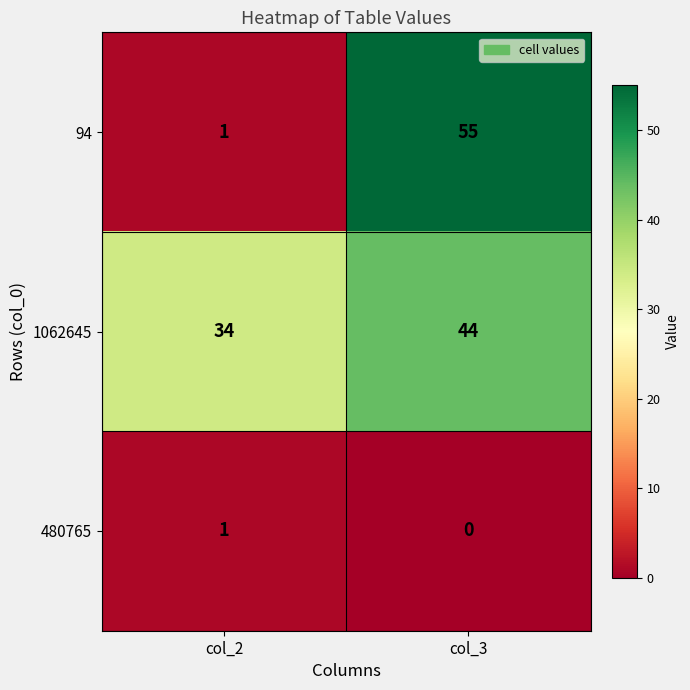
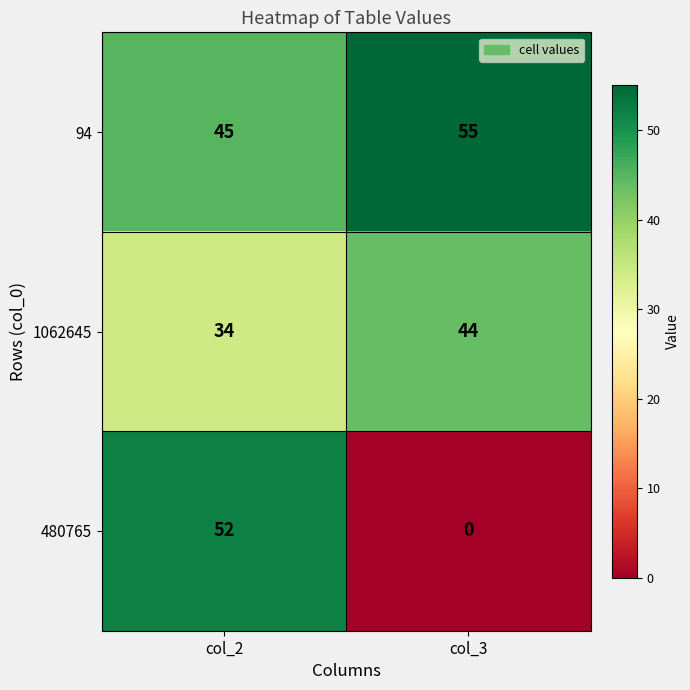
  {
    "94": {
-     "col_2": 1,
+     "col_2": 45,
      "col_3": 55
    },
    "1062645": {
      "col_2": 34,
      "col_3": 44
    },
    "480765": {
-     "col_2": 1,
+     "col_2": 52,
      "col_3": 0
    }
  }
